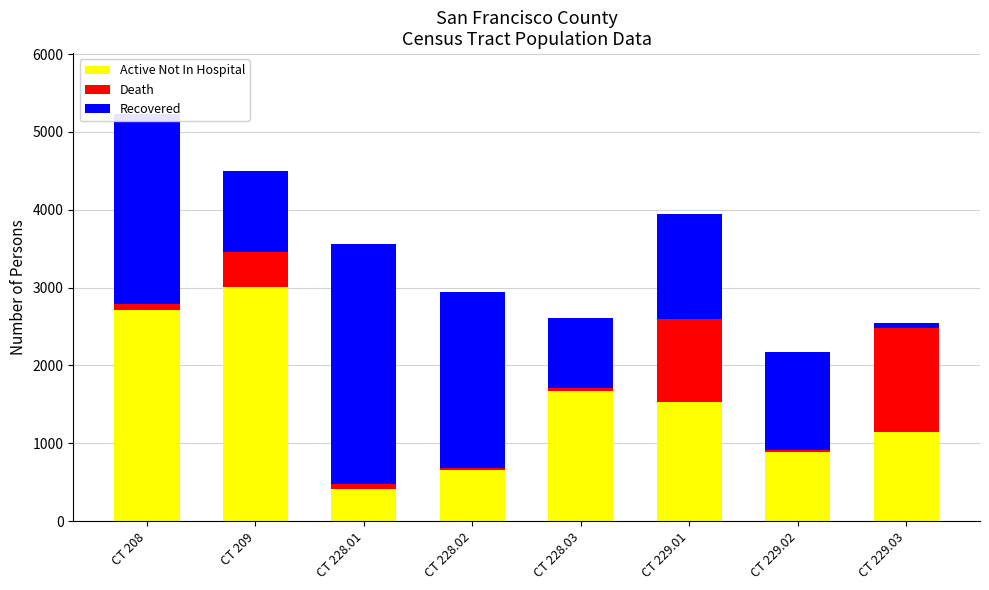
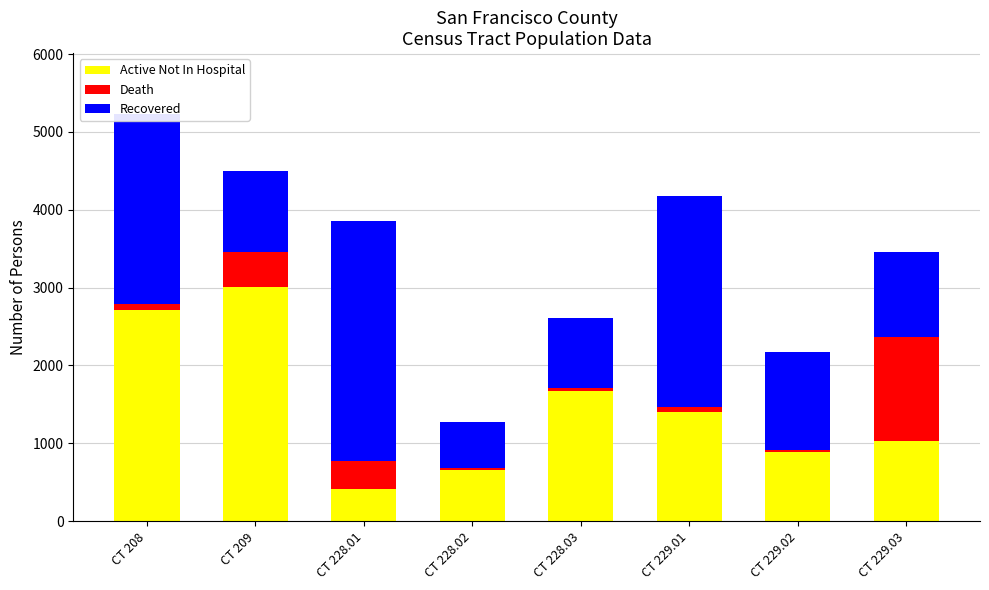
  {
    "Active Not In Hospital": {
      "CT 208": 2700,
      "CT 209": 3000,
      "CT 228.01": 400,
      "CT 228.02": 700,
      "CT 228.03": 1700,
-     "CT 229.01": 1500,
+     "CT 229.01": 1400,
      "CT 229.02": 900,
-     "CT 229.03": 1100
+     "CT 229.03": 1000
    },
    "Death": {
      "CT 208": 100,
      "CT 209": 400,
-     "CT 228.01": 100,
+     "CT 228.01": 400,
      "CT 228.03": 0,
-     "CT 229.01": 1100,
+     "CT 229.01": 100,
      "CT 229.03": 1300
    },
    "Recovered": {
      "CT 209": 1000,
      "CT 228.01": 3100,
-     "CT 228.02": 2300,
+     "CT 228.02": 600,
      "CT 228.03": 900,
-     "CT 229.01": 1300,
+     "CT 229.01": 2700,
      "CT 229.02": 1300,
-     "CT 229.03": 100
+     "CT 229.03": 1100
    }
  }
